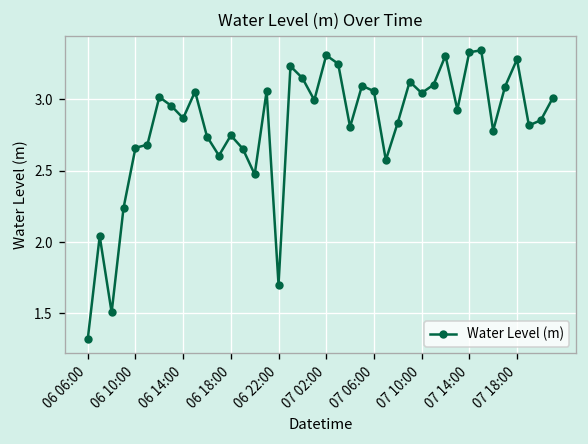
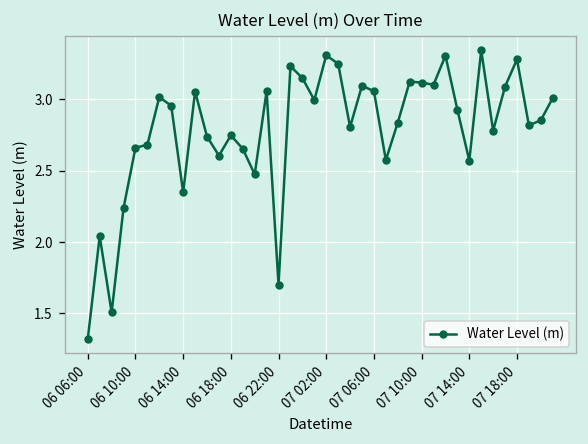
  {
    "06 06:00": 1.32,
    "06 10:00": 2.66,
-   "06 14:00": 2.87,
+   "06 14:00": 2.35,
    "06 18:00": 2.75,
    "06 22:00": 1.70,
    "07 02:00": 3.31,
    "07 06:00": 3.06,
-   "07 10:00": 3.05,
-   "07 14:00": 3.33,
+   "07 10:00": 3.12,
+   "07 14:00": 2.57,
    "07 18:00": 3.28
  }
